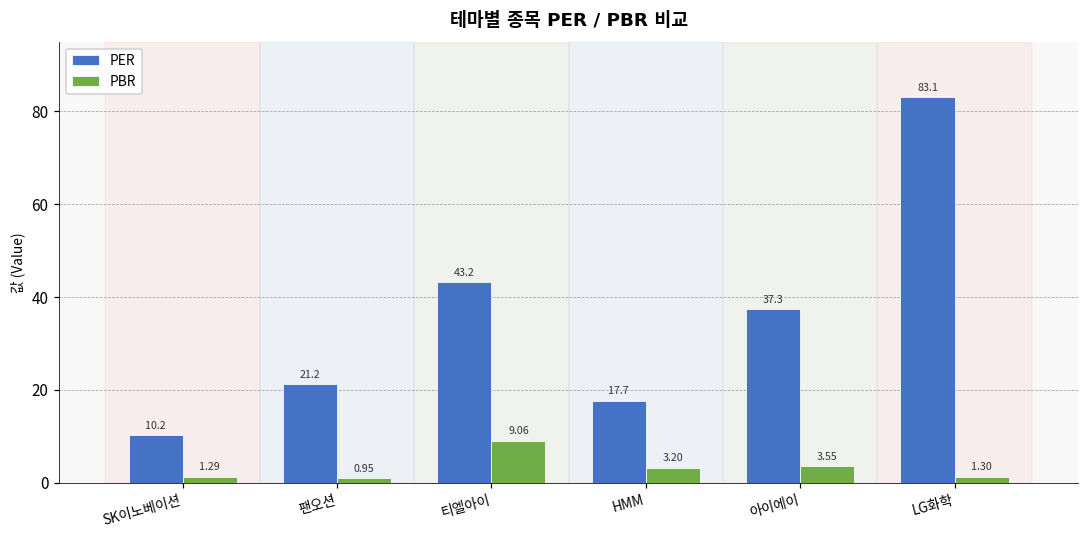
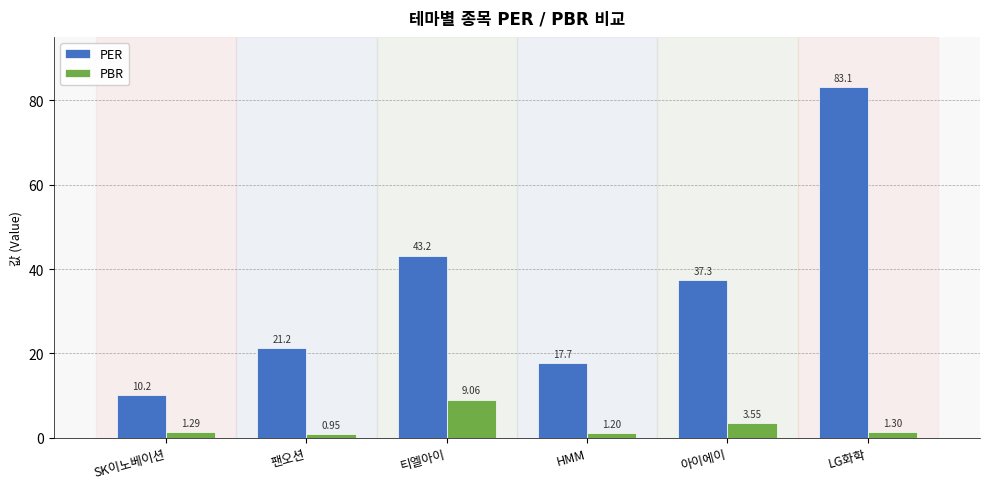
  {
    "PER": {
      "SK이노베이션": 10.2,
      "팬오션": 21.2,
      "티엘아이": 43.2,
      "HMM": 17.7,
      "아이에이": 37.3,
      "LG화학": 83.1
    },
    "PBR": {
      "SK이노베이션": 1.29,
      "팬오션": 0.95,
      "티엘아이": 9.06,
-     "HMM": 3.20,
+     "HMM": 1.20,
      "아이에이": 3.55,
      "LG화학": 1.30
    }
  }
